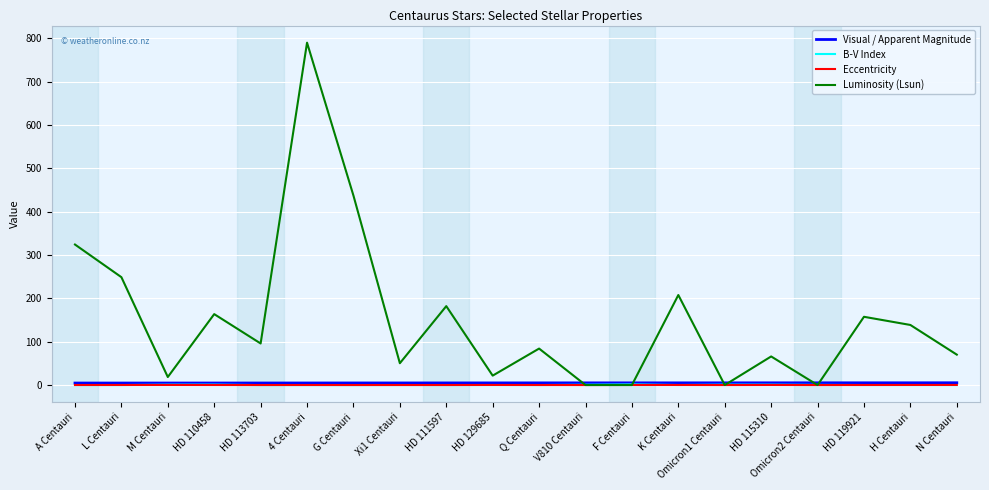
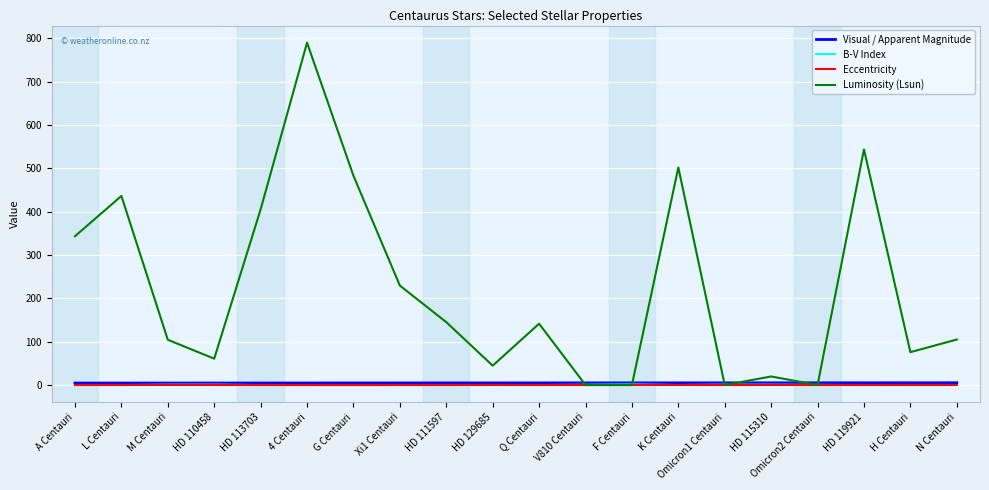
  {
    "Luminosity (Lsun)": {
-     "A Centauri": 320,
-     "L Centauri": 250,
-     "M Centauri": 20,
-     "HD 110458": 160,
-     "HD 113703": 100,
+     "A Centauri": 340,
+     "L Centauri": 440,
+     "M Centauri": 100,
+     "HD 110458": 60,
+     "HD 113703": 410,
      "4 Centauri": 790,
-     "G Centauri": 440,
-     "Xi1 Centauri": 50,
-     "HD 111597": 180,
-     "HD 129685": 20,
-     "Q Centauri": 80,
-     "K Centauri": 210,
-     "HD 115310": 70,
-     "HD 119921": 160,
-     "H Centauri": 140,
-     "N Centauri": 70
+     "G Centauri": 480,
+     "Xi1 Centauri": 230,
+     "HD 111597": 150,
+     "HD 129685": 40,
+     "Q Centauri": 140,
+     "K Centauri": 500,
+     "HD 115310": 20,
+     "HD 119921": 540,
+     "H Centauri": 80,
+     "N Centauri": 110
    }
  }
